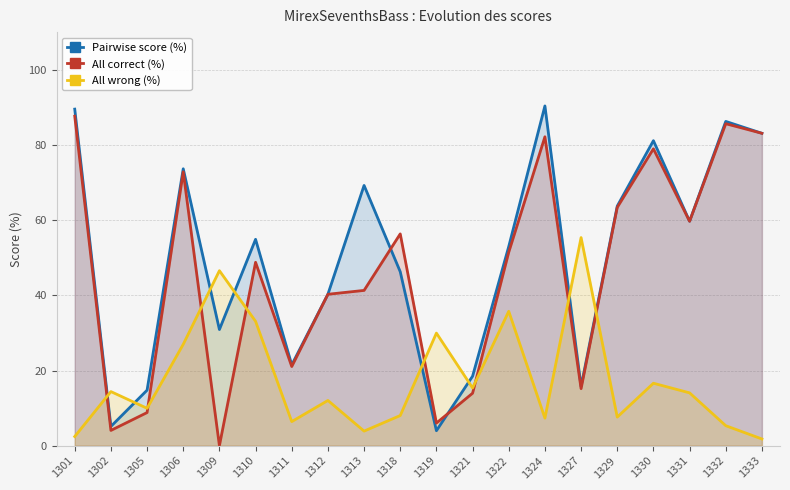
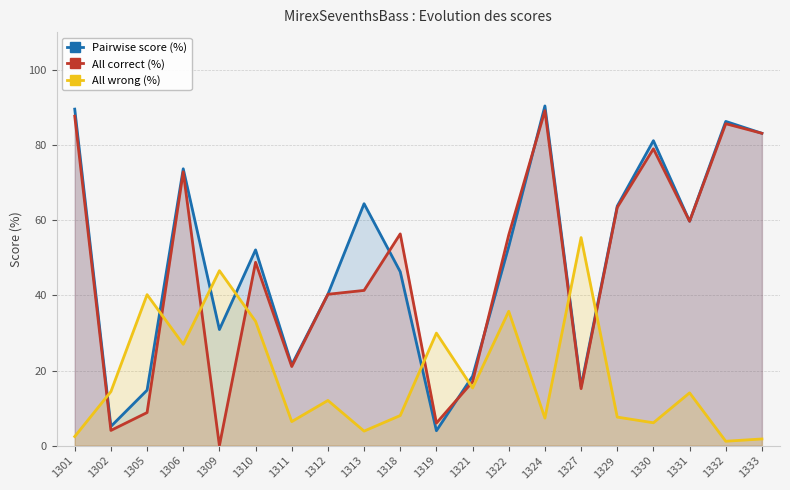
  {
    "Pairwise score (%)": {
      "1301": 90,
      "1302": 5,
      "1305": 15,
      "1306": 74,
      "1309": 31,
-     "1310": 55,
-     "1313": 69,
+     "1310": 52,
+     "1313": 64,
      "1318": 46,
      "1319": 4,
      "1321": 18,
      "1322": 53,
      "1324": 90,
      "1330": 81
    },
    "All correct (%)": {
      "1301": 88,
      "1302": 4,
      "1305": 9,
      "1306": 73,
      "1309": 0,
      "1310": 49,
      "1313": 41,
      "1318": 56,
      "1319": 6,
-     "1321": 14,
-     "1322": 51,
-     "1324": 82,
+     "1321": 17,
+     "1322": 56,
+     "1324": 89,
      "1330": 79
    },
    "All wrong (%)": {
      "1301": 2,
      "1302": 14,
-     "1305": 10,
+     "1305": 40,
      "1306": 27,
      "1309": 47,
      "1310": 33,
      "1311": 6,
      "1312": 12,
      "1313": 4,
      "1318": 8,
      "1319": 30,
      "1321": 15,
      "1322": 36,
      "1324": 7,
      "1327": 55,
      "1329": 8,
-     "1330": 17,
+     "1330": 6,
      "1331": 14,
-     "1332": 5,
+     "1332": 1,
      "1333": 2
    }
  }
